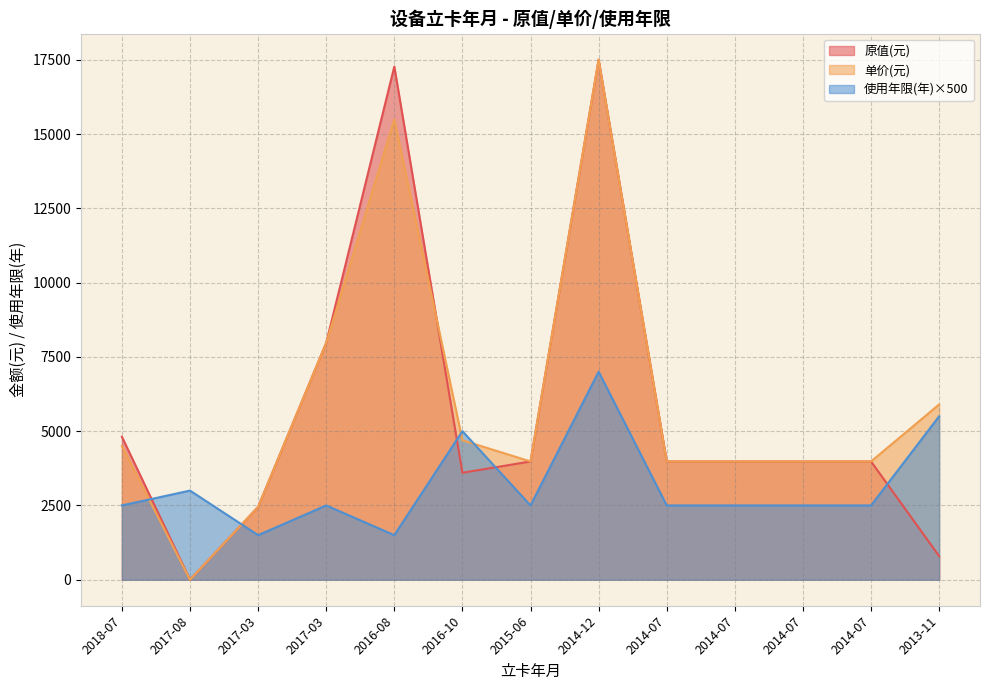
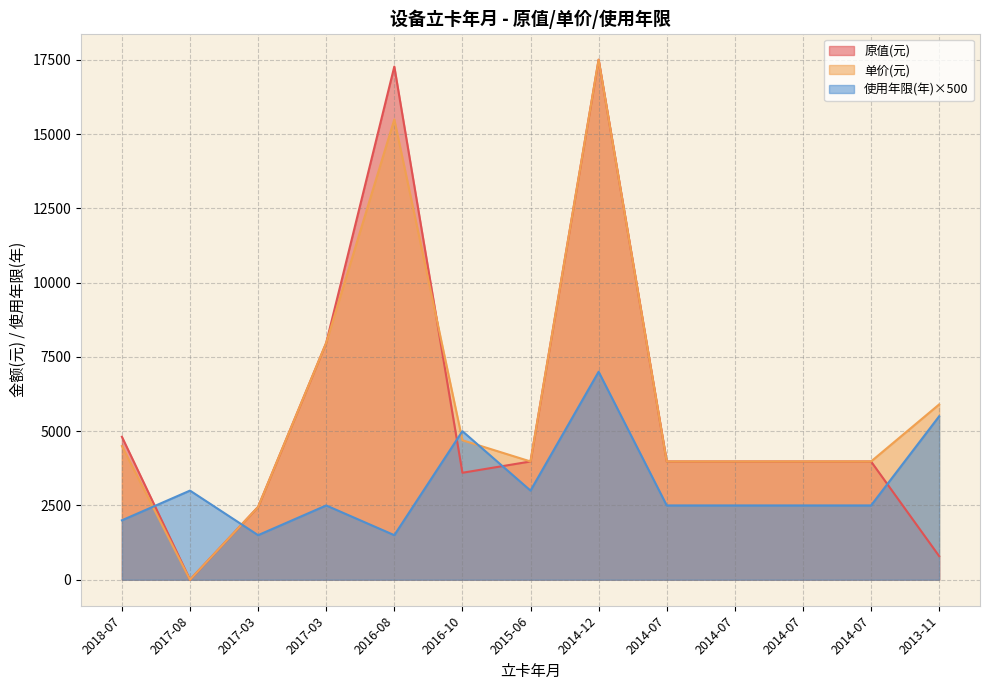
  {
    "原值(元)": {
      "2018-07": 4800,
      "2016-08": 17300,
      "2016-10": 3600,
      "2013-11": 800
    },
    "单价(元)": {
      "2018-07": 4500,
      "2016-08": 15500,
      "2016-10": 4700,
      "2013-11": 5900
    },
    "使用年限(年)×500": {
-     "2018-07": 2500,
+     "2018-07": 2000,
      "2017-08": 3000,
      "2016-08": 1500,
      "2016-10": 5000,
-     "2015-06": 2500,
+     "2015-06": 3000,
      "2014-12": 7000,
      "2013-11": 5500
    }
  }
